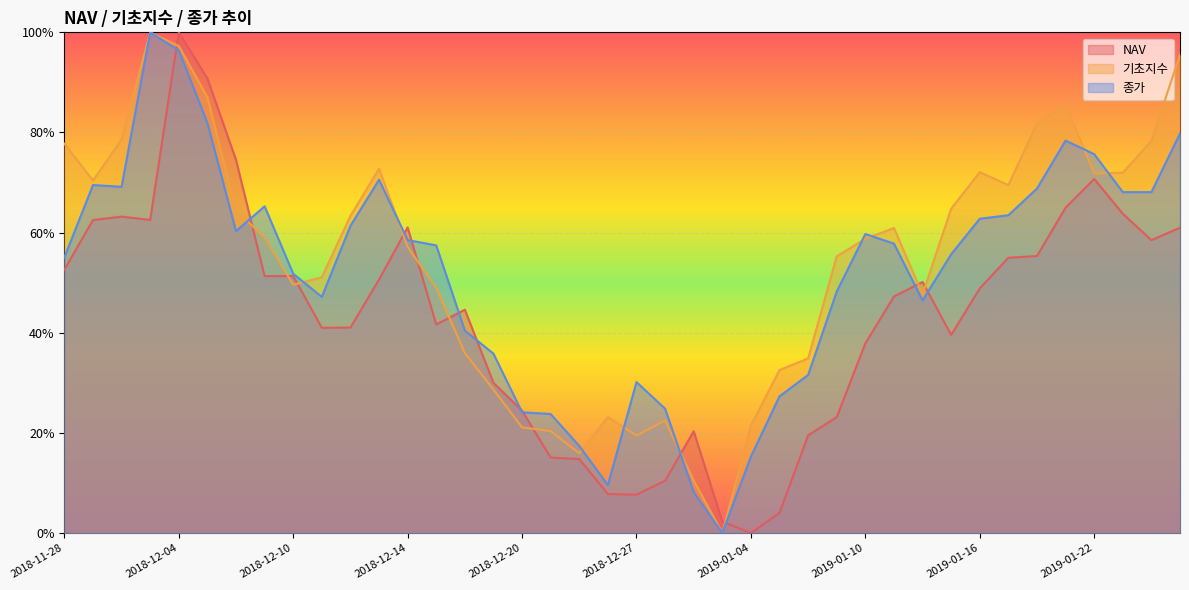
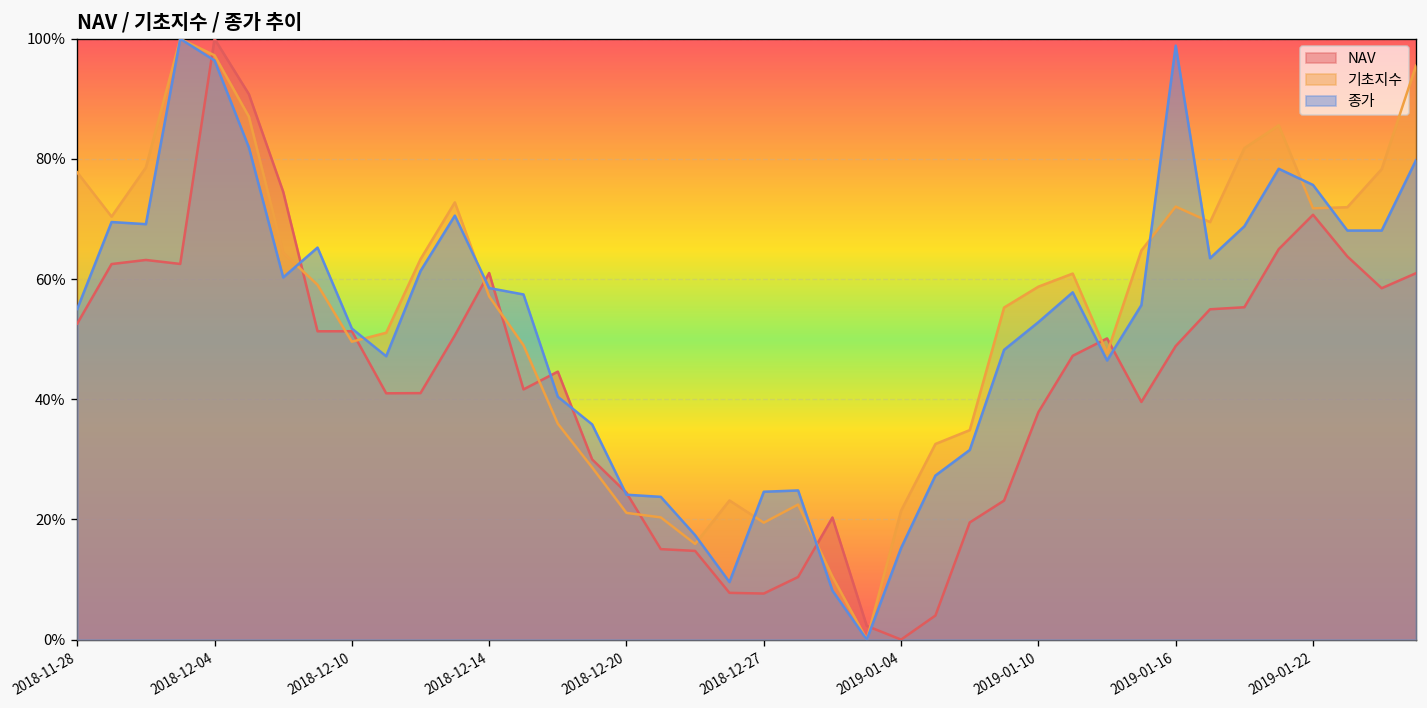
  {
    "종가": {
      "2018-11-28": "55%",
      "2018-12-04": "96%",
      "2018-12-14": "59%",
-     "2018-12-27": "30%",
+     "2018-12-27": "25%",
      "2019-01-04": "15%",
-     "2019-01-10": "60%",
-     "2019-01-16": "63%",
+     "2019-01-10": "53%",
+     "2019-01-16": "99%",
      "2019-01-22": "76%"
    }
  }
